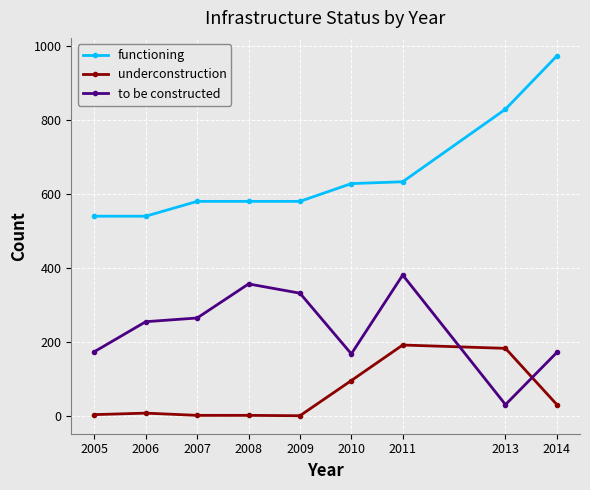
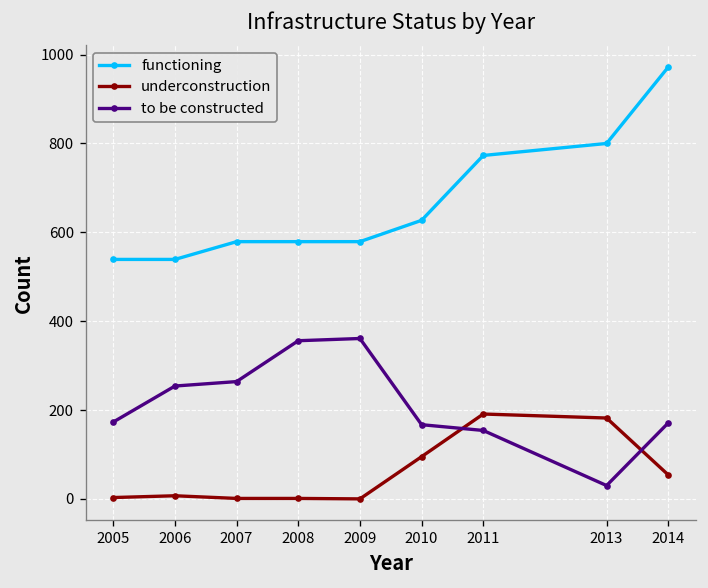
  {
    "functioning": {
      "2005": 540,
      "2006": 540,
      "2007": 580,
      "2008": 580,
      "2009": 580,
      "2010": 630,
-     "2011": 630,
-     "2013": 830,
+     "2011": 770,
+     "2013": 800,
      "2014": 970
    },
    "underconstruction": {
      "2005": 0,
      "2006": 10,
      "2007": 0,
      "2008": 0,
      "2009": 0,
      "2010": 100,
      "2011": 190,
      "2013": 180,
-     "2014": 30
+     "2014": 50
    },
    "to be constructed": {
      "2005": 170,
      "2006": 250,
      "2007": 260,
      "2008": 360,
-     "2009": 330,
+     "2009": 360,
      "2010": 170,
-     "2011": 380,
+     "2011": 150,
      "2013": 30,
      "2014": 170
    }
  }
